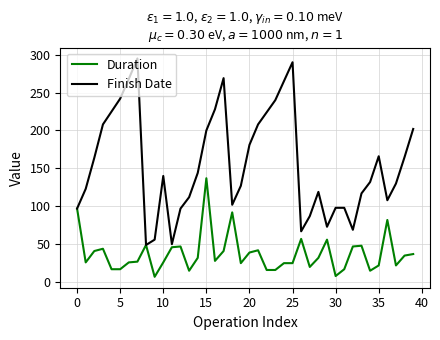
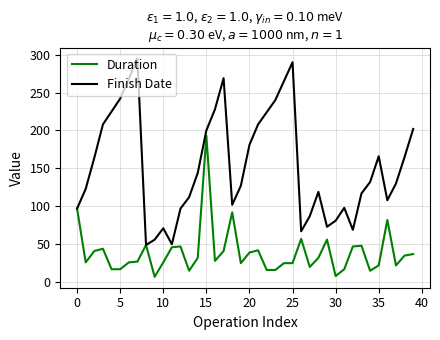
  {
    "Duration": {
      "5": 20,
      "10": 30,
-     "15": 140,
+     "15": 190,
      "20": 40,
      "25": 30,
      "30": 10,
      "35": 20
    },
    "Finish Date": {
      "5": 240,
-     "10": 140,
+     "10": 70,
      "15": 200,
      "20": 180,
      "25": 290,
-     "30": 100,
+     "30": 80,
      "35": 170
    }
  }
